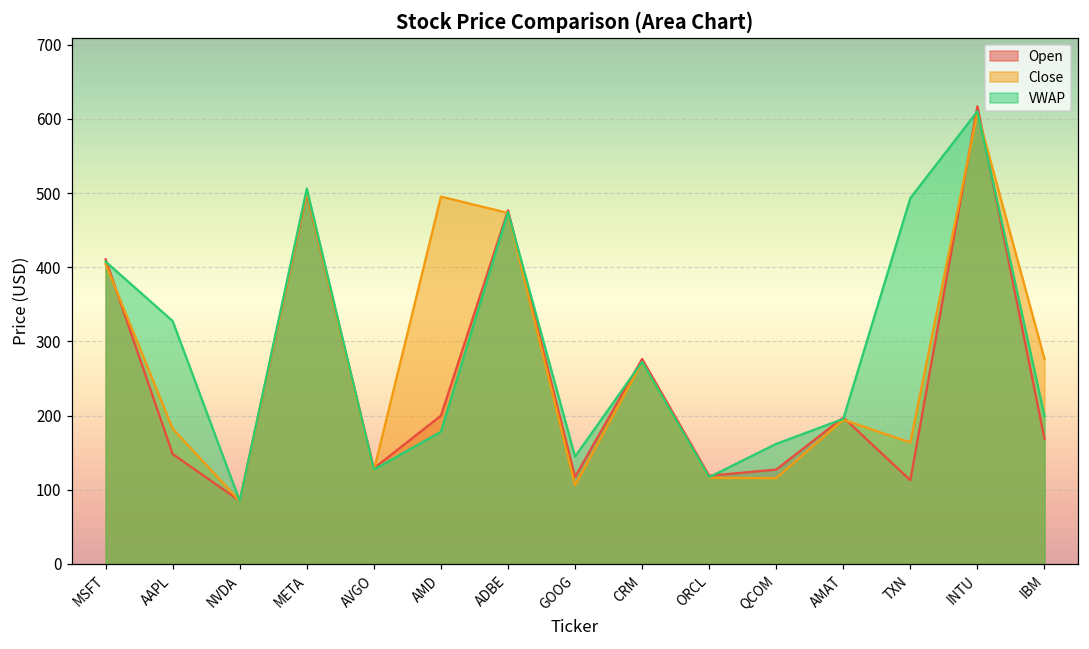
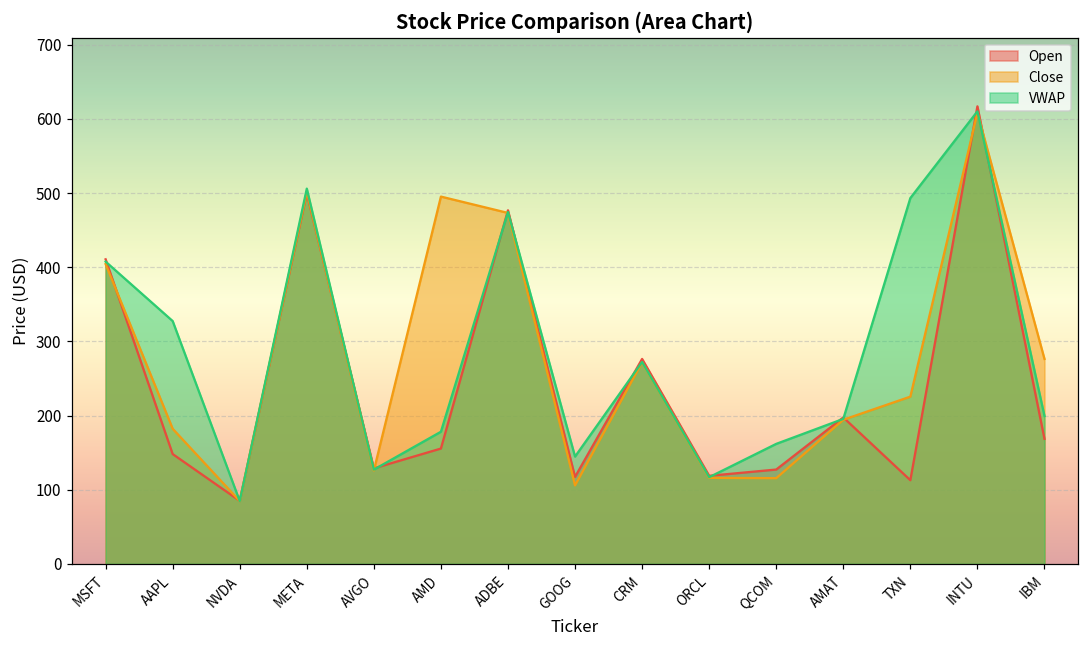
  {
    "Open": {
      "AAPL": 150,
-     "AMD": 200,
+     "AMD": 160,
      "GOOG": 120,
      "CRM": 280,
      "QCOM": 130,
      "TXN": 110,
      "INTU": 620,
      "IBM": 170
    },
    "Close": {
      "AAPL": 180,
      "AMD": 500,
      "GOOG": 110,
      "QCOM": 120,
-     "TXN": 160,
+     "TXN": 230,
      "IBM": 280
    },
    "VWAP": {
      "AAPL": 330,
      "META": 510,
      "AMD": 180,
      "GOOG": 140,
      "QCOM": 160,
      "TXN": 490,
      "IBM": 200
    }
  }
